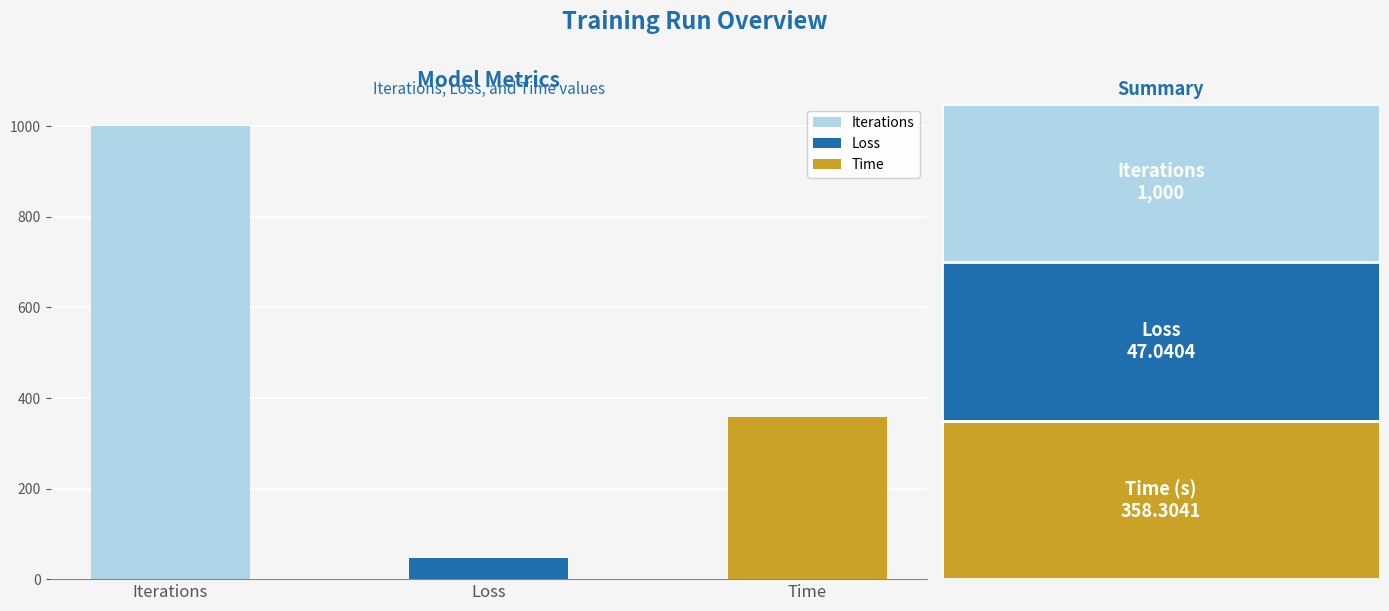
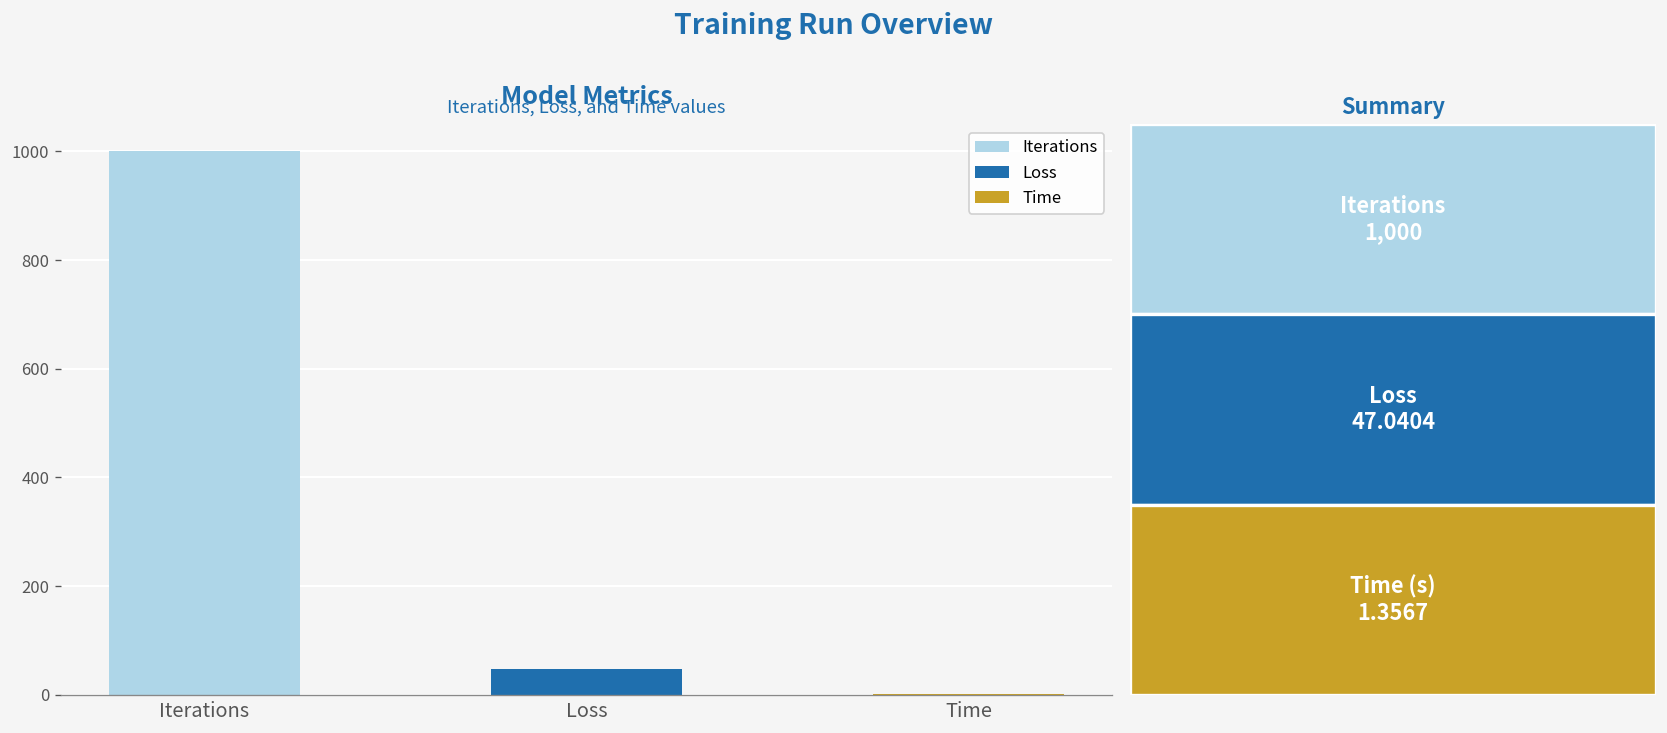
  {
-   "Time": 358.3041
+   "Time": 1.3567
  }
